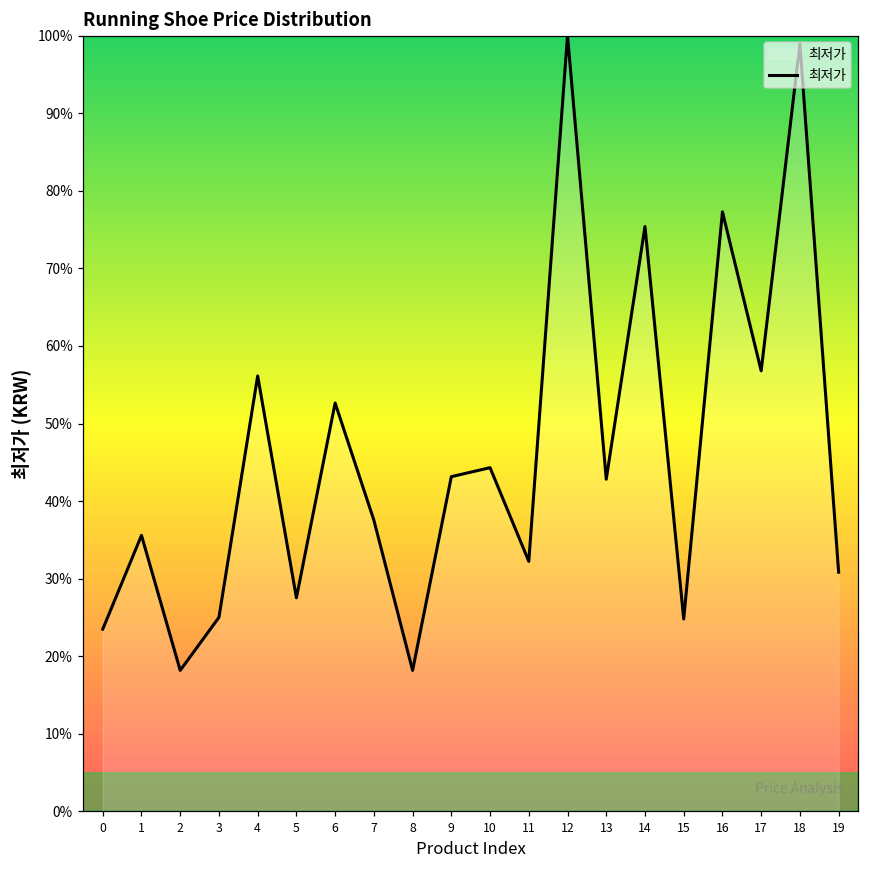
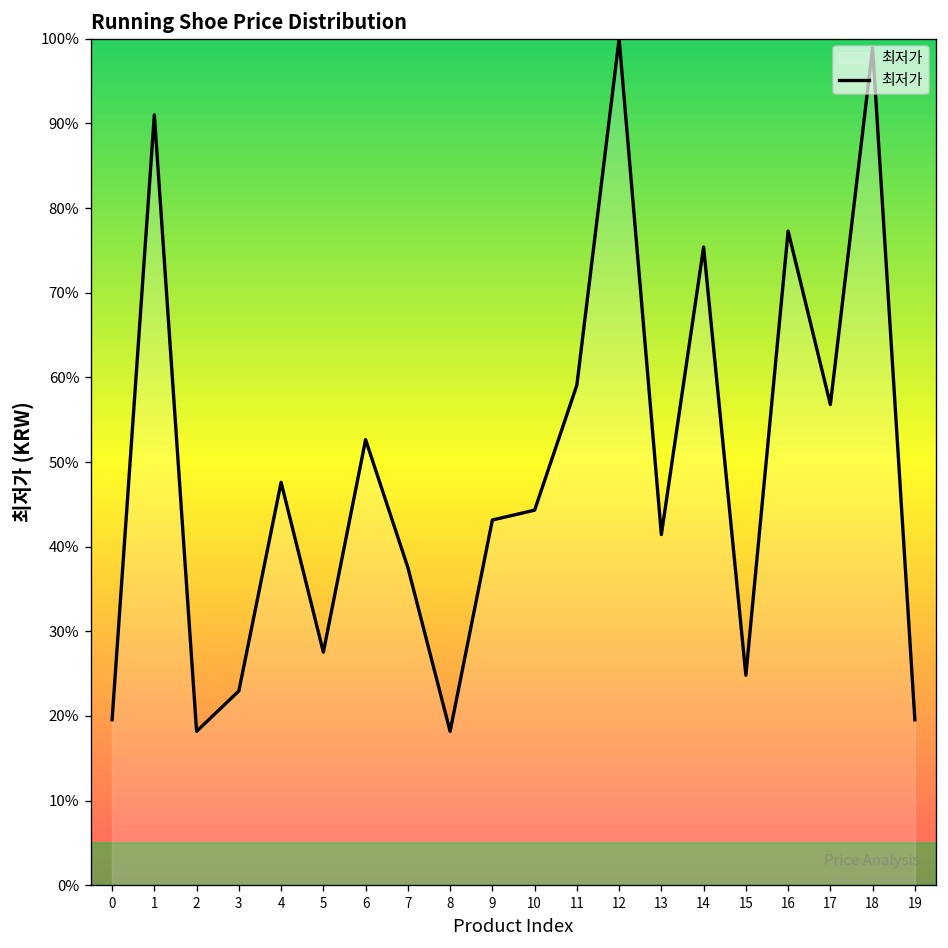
  {
-   "0": "24%",
-   "1": "36%",
+   "0": "20%",
+   "1": "91%",
    "2": "18%",
-   "3": "25%",
-   "4": "56%",
+   "3": "23%",
+   "4": "48%",
    "5": "28%",
    "6": "53%",
    "7": "38%",
    "8": "18%",
    "9": "43%",
    "10": "44%",
-   "11": "32%",
+   "11": "59%",
    "12": "100%",
-   "13": "43%",
+   "13": "41%",
    "14": "75%",
    "15": "25%",
    "16": "77%",
    "17": "57%",
-   "19": "31%"
+   "19": "20%"
  }
